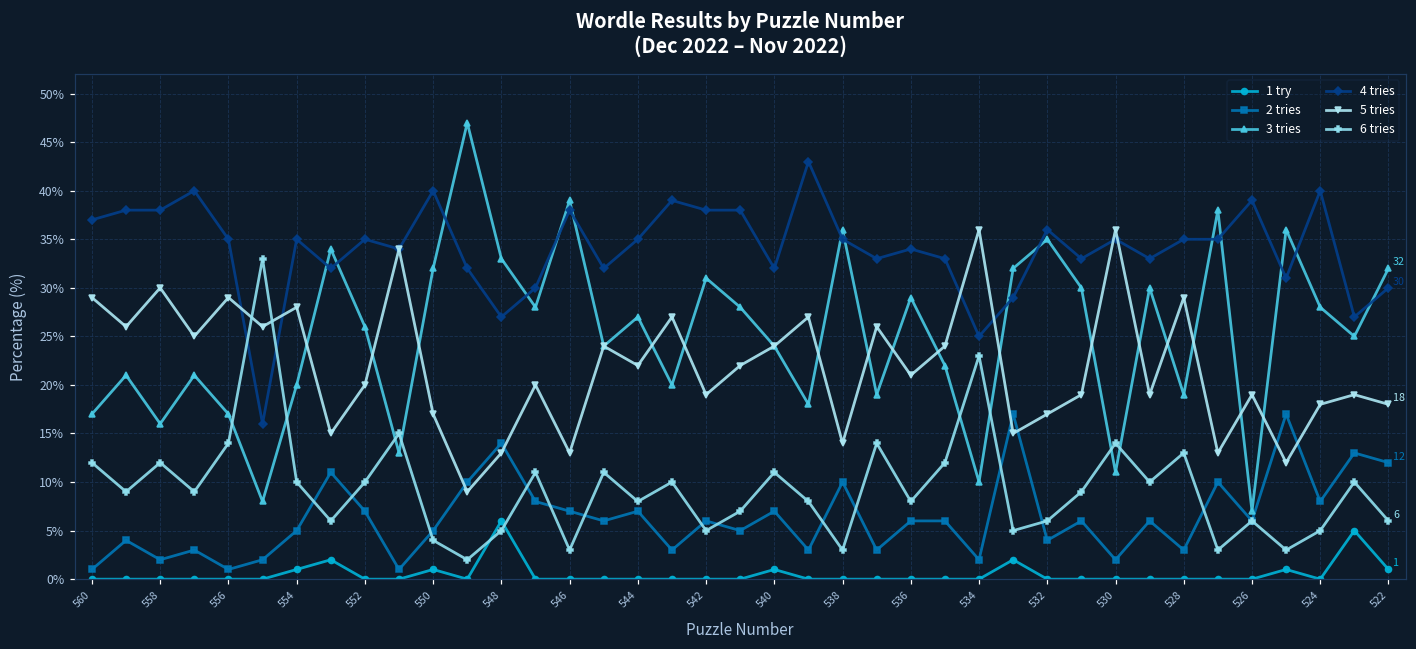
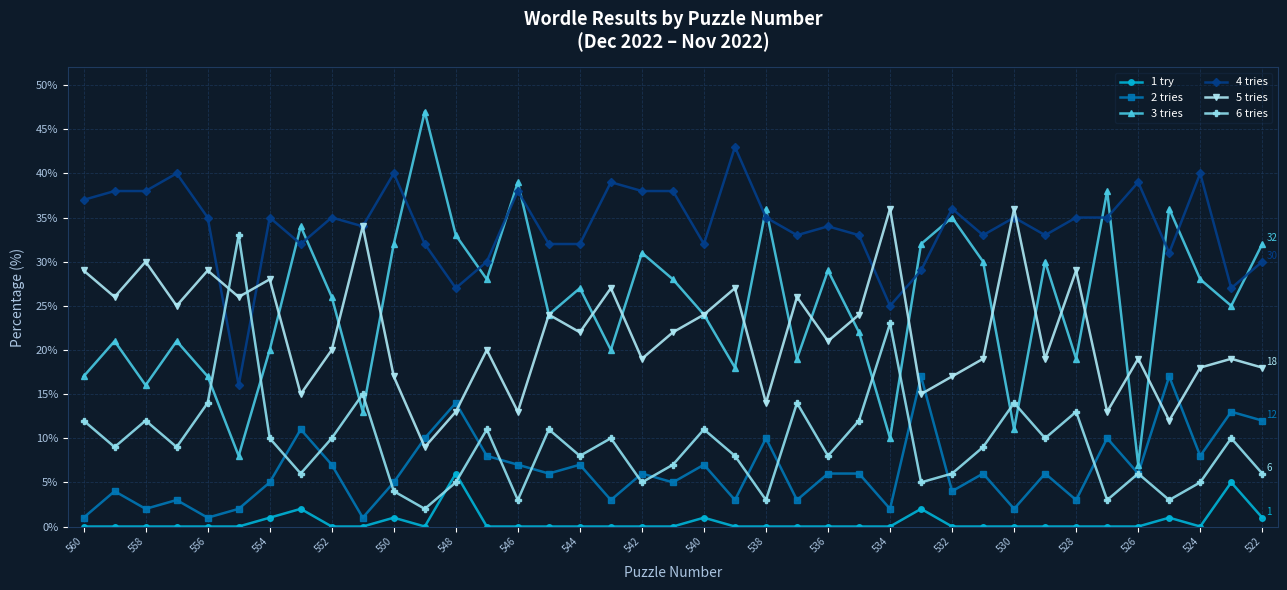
  {
    "1 try": {
      "522": "1"
    },
    "2 tries": {
      "522": "12"
    },
    "3 tries": {
      "522": "32"
    },
    "4 tries": {
      "560": "37%",
      "558": "38%",
      "556": "35%",
      "554": "35%",
      "552": "35%",
      "550": "40%",
      "548": "27%",
      "546": "38%",
-     "544": "35%",
+     "544": "32%",
      "542": "38%",
      "540": "32%",
      "538": "35%",
      "536": "34%",
      "534": "25%",
      "532": "36%",
      "530": "35%",
      "528": "35%",
      "526": "39%",
      "524": "40%"
    }
  }
